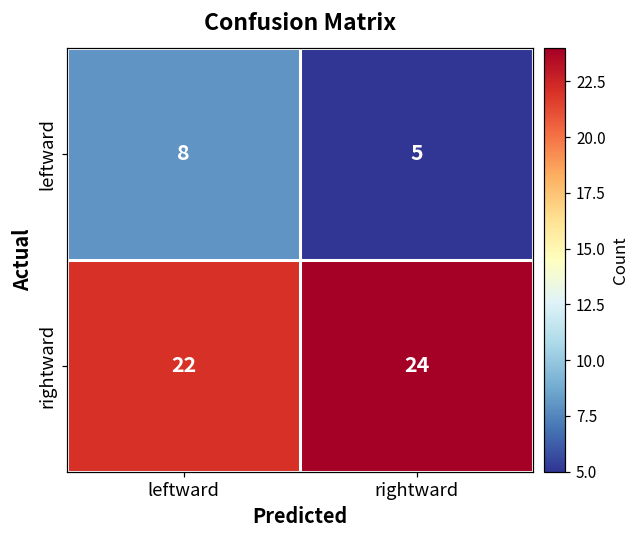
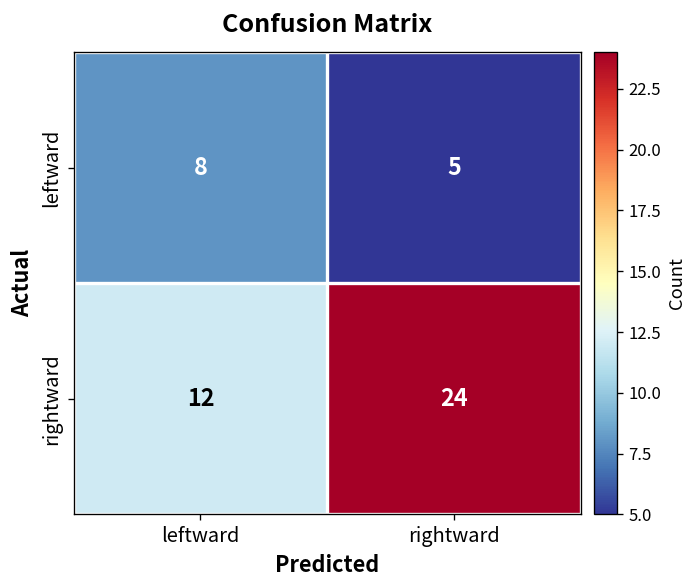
  {
    "leftward": {
      "leftward": 8,
      "rightward": 5
    },
    "rightward": {
-     "leftward": 22,
+     "leftward": 12,
      "rightward": 24
    }
  }
